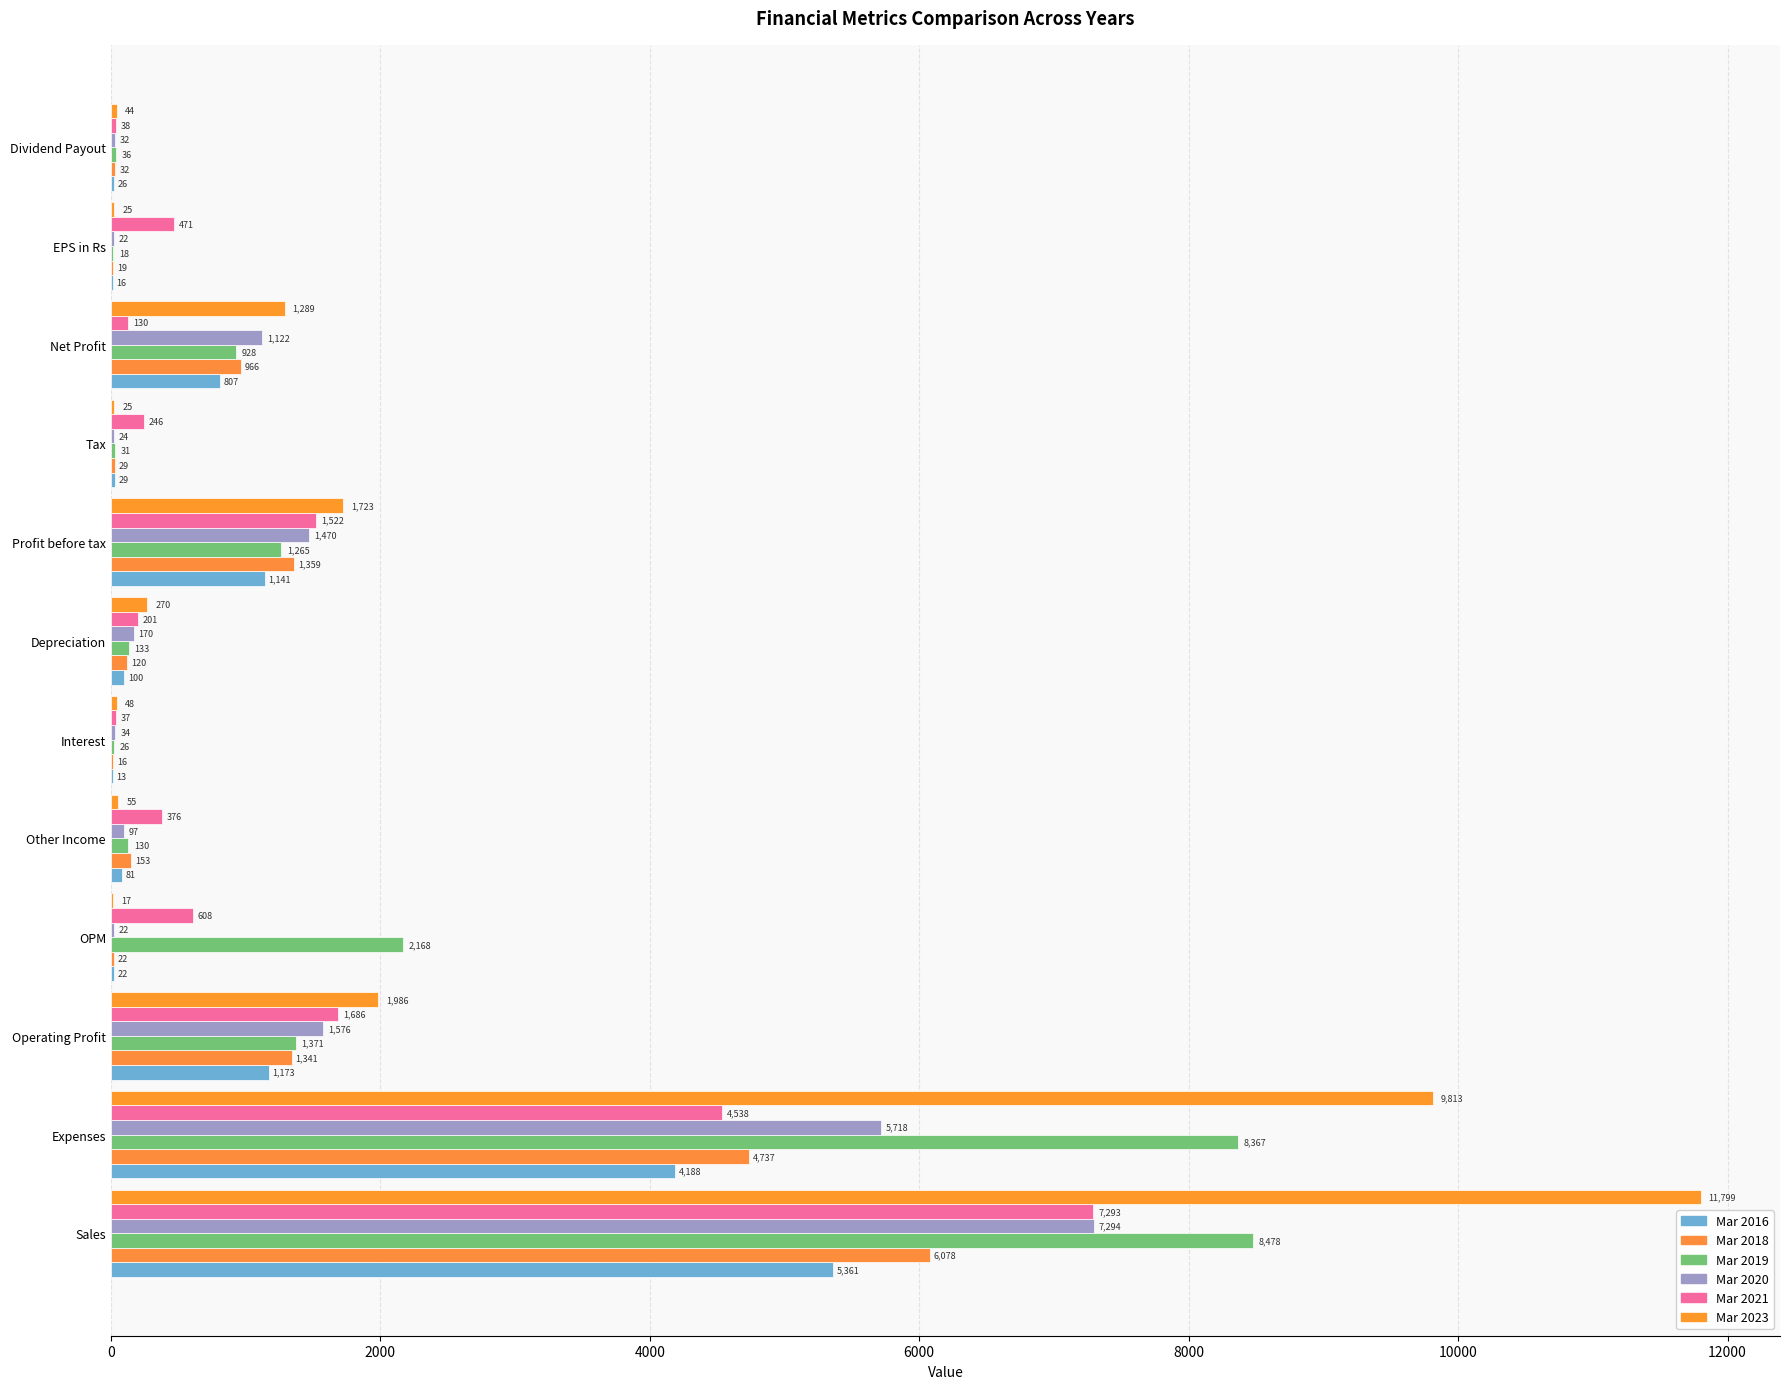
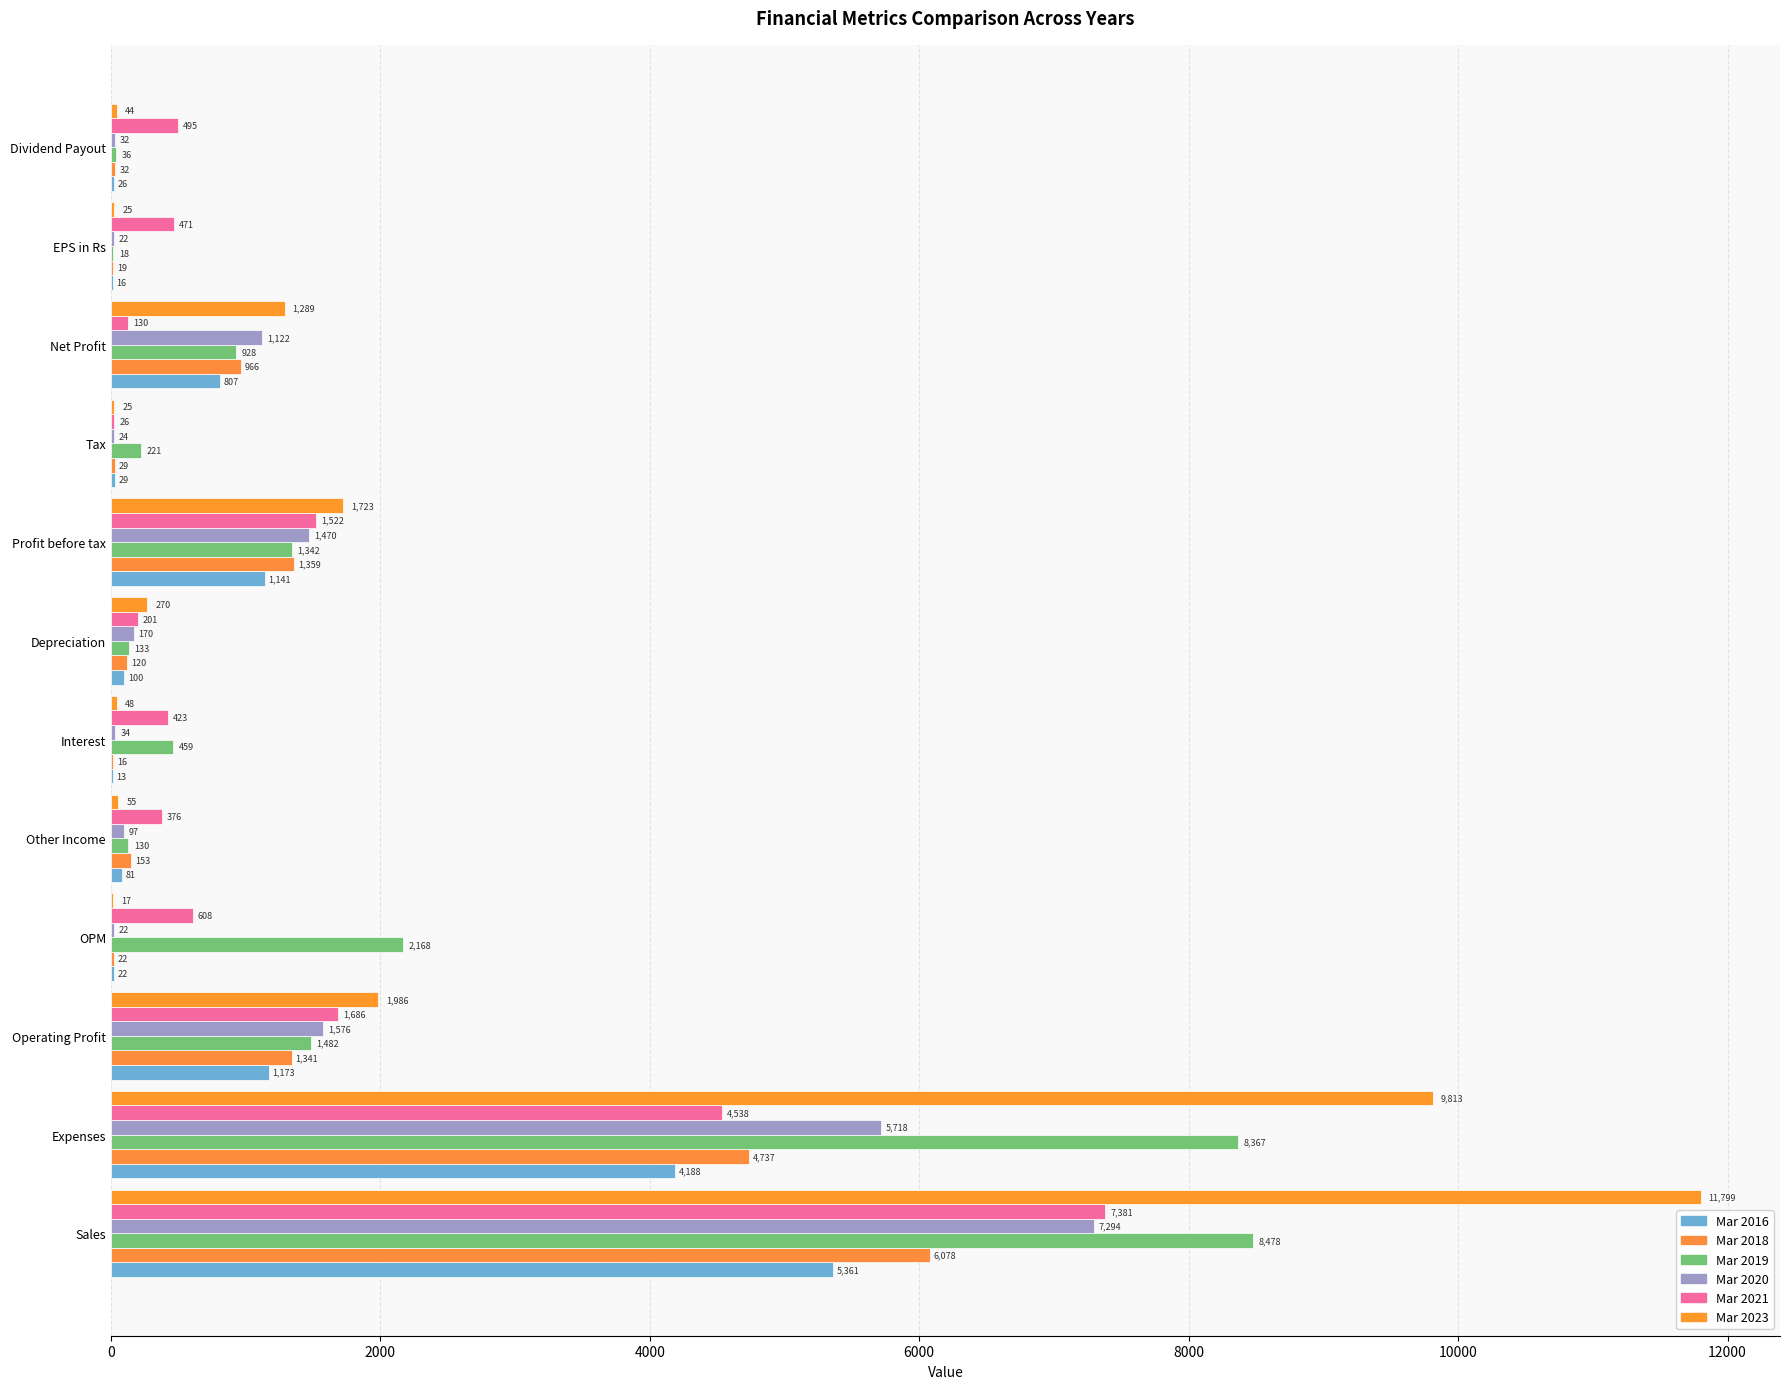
  {
    "Mar 2019": {
      "Dividend Payout": "36",
      "EPS in Rs": "18",
      "Net Profit": "928",
-     "Tax": "31",
-     "Profit before tax": "1,265",
+     "Tax": "221",
+     "Profit before tax": "1,342",
      "Depreciation": "133",
-     "Interest": "26",
+     "Interest": "459",
      "Other Income": "130",
      "OPM": "2,168",
-     "Operating Profit": "1,371",
+     "Operating Profit": "1,482",
      "Expenses": "8,367",
      "Sales": "8,478"
    },
    "Mar 2021": {
-     "Dividend Payout": "38",
+     "Dividend Payout": "495",
      "EPS in Rs": "471",
      "Net Profit": "130",
-     "Tax": "246",
+     "Tax": "26",
      "Profit before tax": "1,522",
      "Depreciation": "201",
-     "Interest": "37",
+     "Interest": "423",
      "Other Income": "376",
      "OPM": "608",
      "Operating Profit": "1,686",
      "Expenses": "4,538",
-     "Sales": "7,293"
+     "Sales": "7,381"
    }
  }
